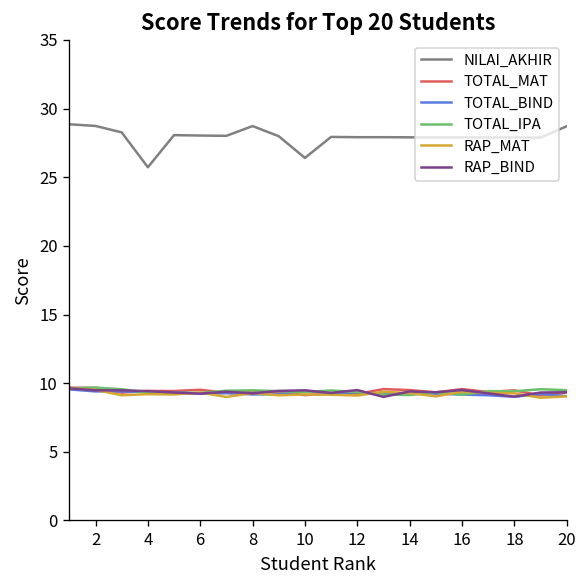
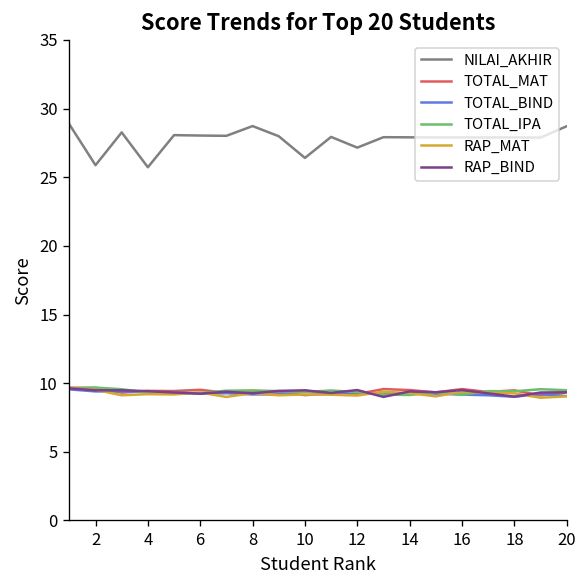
  {
    "NILAI_AKHIR": {
-     "2": 28.7,
+     "2": 25.9,
      "4": 25.7,
      "6": 28.0,
      "8": 28.7,
      "10": 26.4,
-     "12": 27.9,
+     "12": 27.2,
      "14": 27.9,
      "20": 28.7
    }
  }
